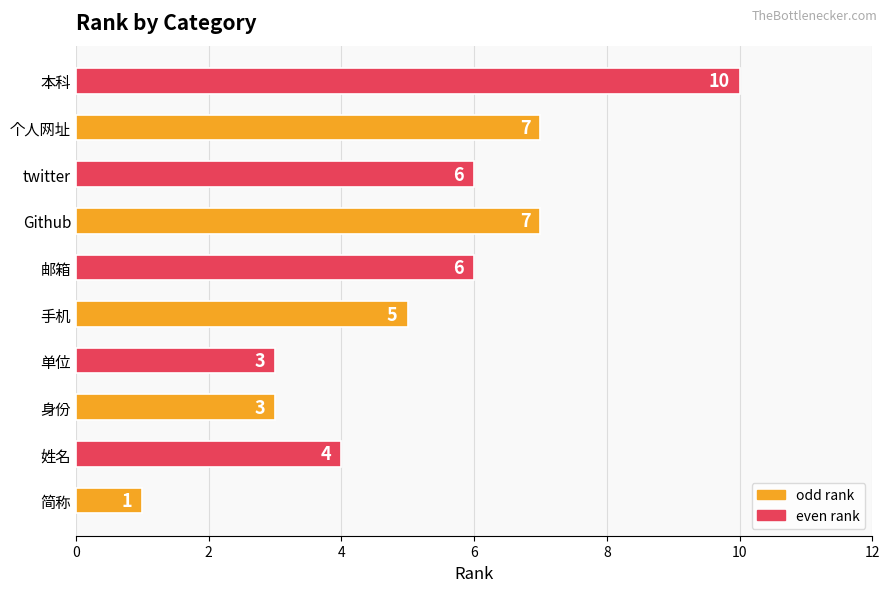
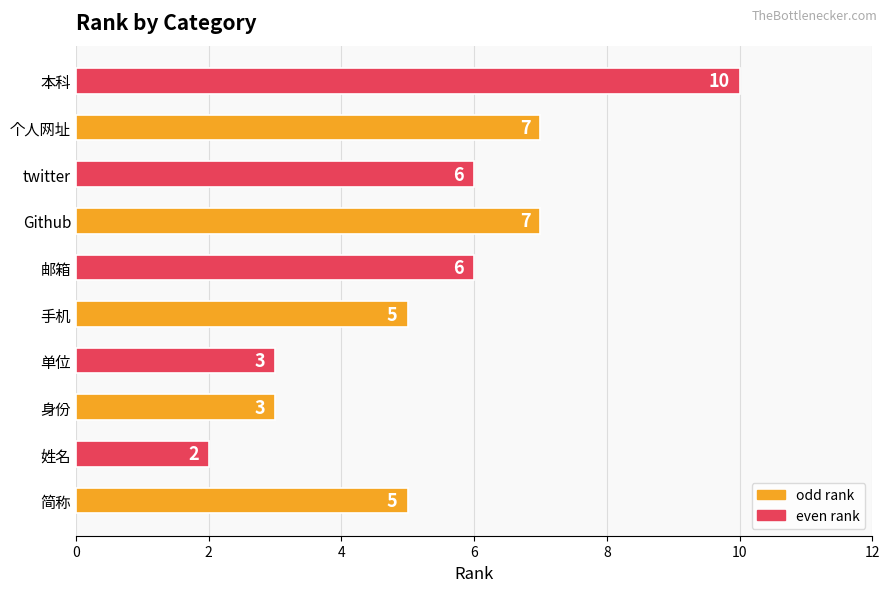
  {
    "本科": 10,
    "个人网址": 7,
    "twitter": 6,
    "Github": 7,
    "邮箱": 6,
    "手机": 5,
    "单位": 3,
    "身份": 3,
-   "姓名": 4,
-   "简称": 1
+   "姓名": 2,
+   "简称": 5
  }
